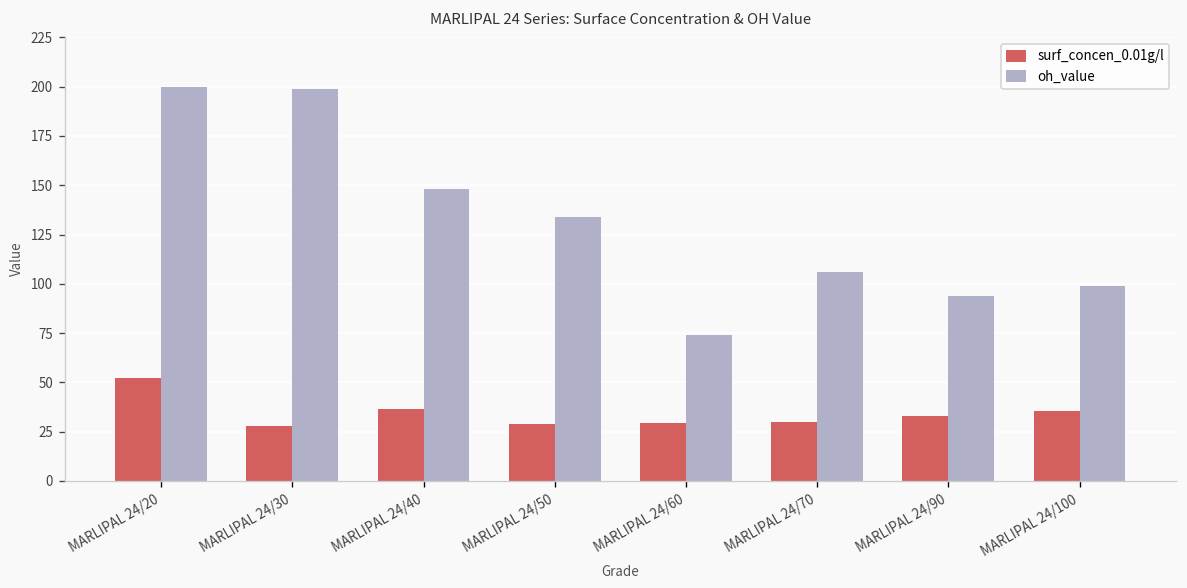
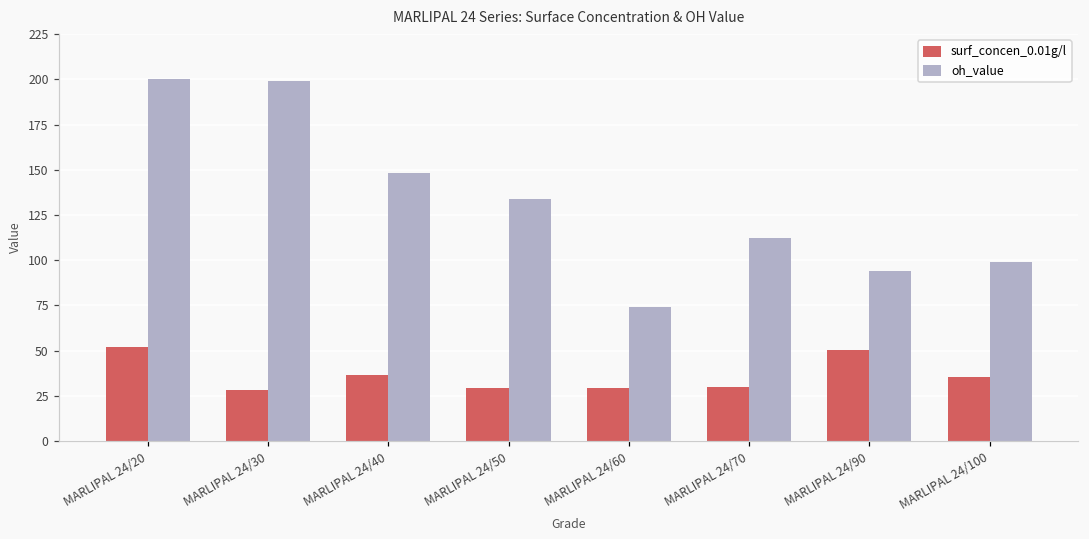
  {
    "surf_concen_0.01g/l": {
      "MARLIPAL 24/20": 52,
      "MARLIPAL 24/30": 28,
      "MARLIPAL 24/40": 36,
      "MARLIPAL 24/50": 29,
      "MARLIPAL 24/60": 30,
      "MARLIPAL 24/70": 30,
-     "MARLIPAL 24/90": 33,
+     "MARLIPAL 24/90": 51,
      "MARLIPAL 24/100": 36
    },
    "oh_value": {
      "MARLIPAL 24/20": 200,
      "MARLIPAL 24/30": 199,
      "MARLIPAL 24/40": 148,
      "MARLIPAL 24/50": 134,
      "MARLIPAL 24/60": 74,
-     "MARLIPAL 24/70": 106,
+     "MARLIPAL 24/70": 112,
      "MARLIPAL 24/90": 94,
      "MARLIPAL 24/100": 99
    }
  }
